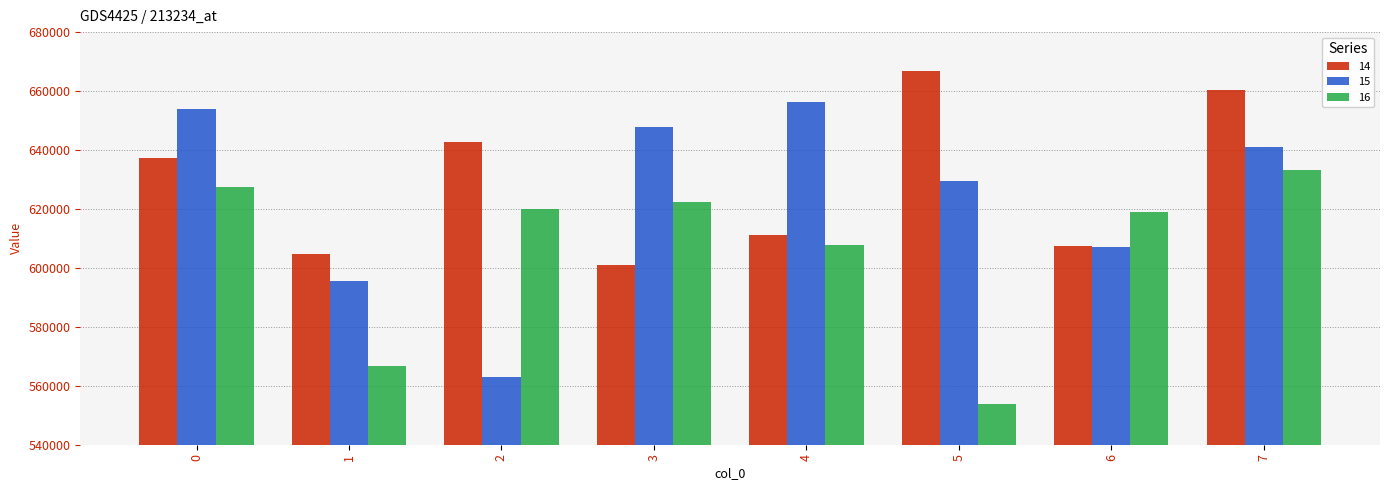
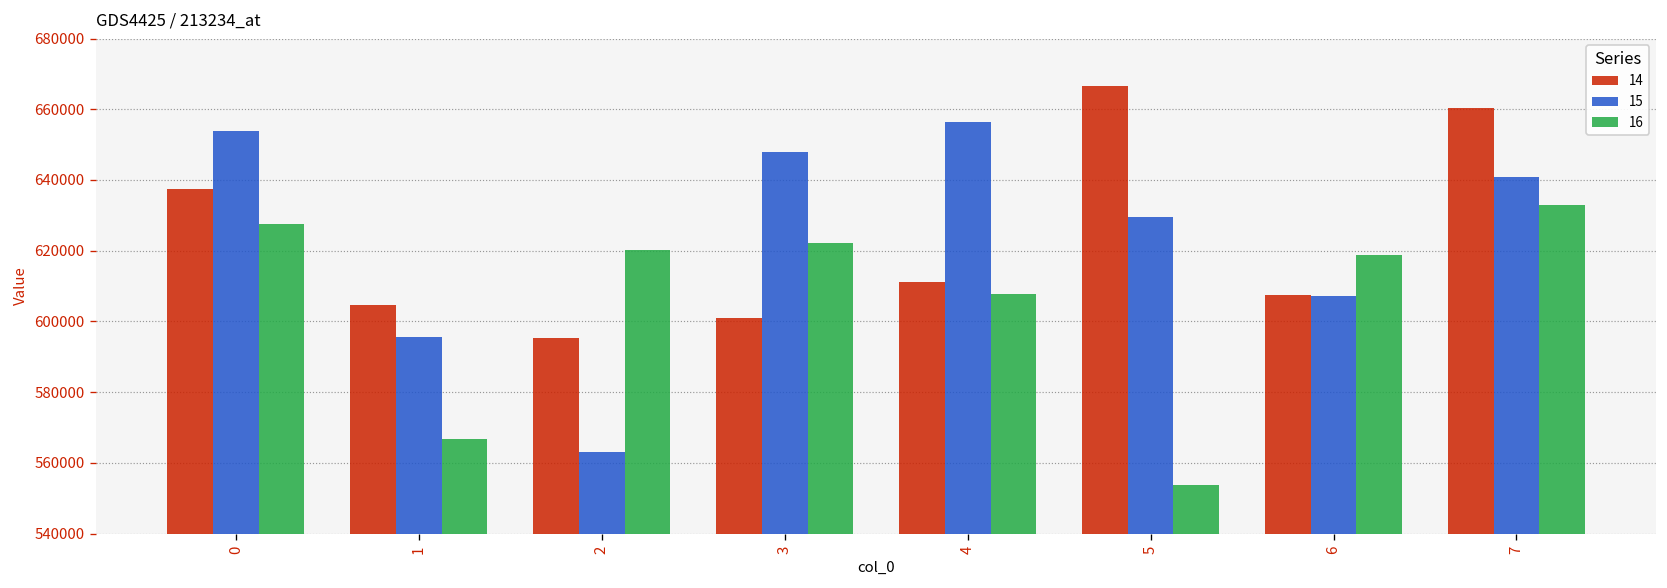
  {
    "14": {
      "0": 637000,
      "1": 605000,
-     "2": 643000,
+     "2": 595000,
      "3": 601000,
      "4": 611000,
      "5": 667000,
      "6": 607000,
      "7": 660000
    },
    "15": {
      "0": 654000,
      "1": 596000,
      "2": 563000,
      "3": 648000,
      "4": 656000,
      "5": 630000,
      "6": 607000,
      "7": 641000
    },
    "16": {
      "0": 628000,
      "1": 567000,
      "2": 620000,
      "3": 622000,
      "4": 608000,
      "5": 554000,
      "6": 619000,
      "7": 633000
    }
  }
